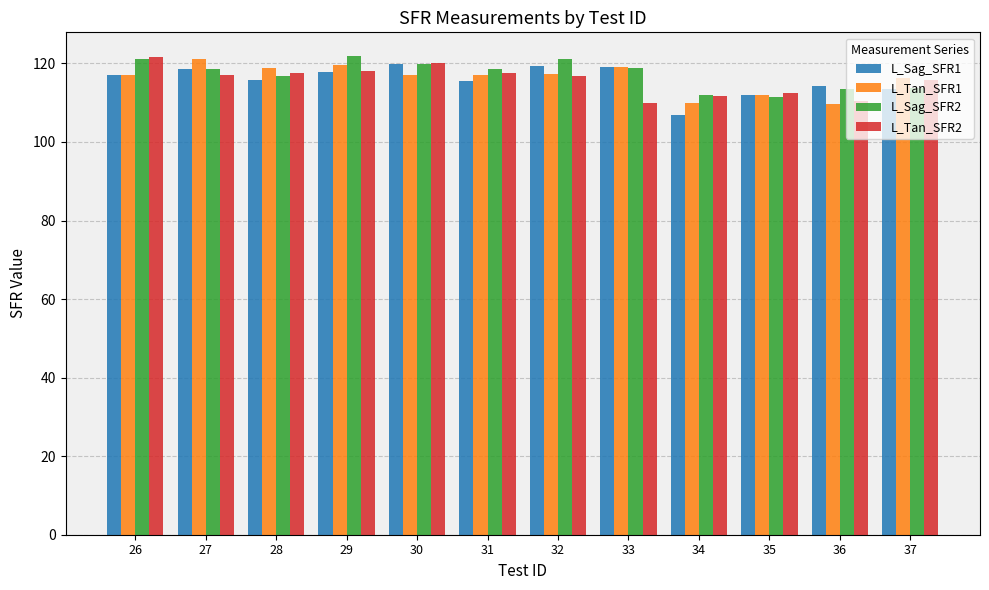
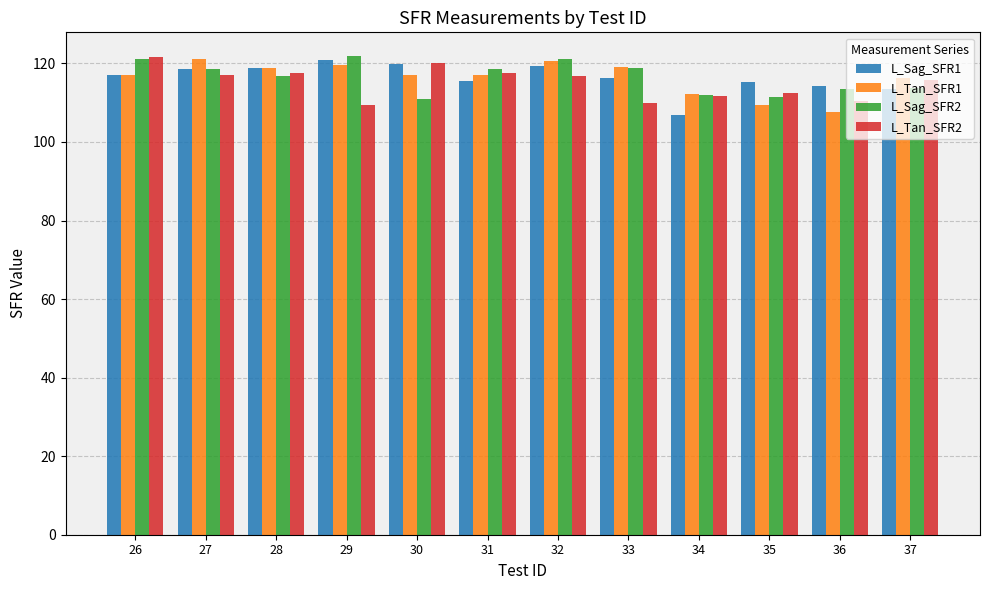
  {
    "L_Sag_SFR1": {
      "26": 117,
      "27": 119,
-     "28": 116,
-     "29": 118,
+     "28": 119,
+     "29": 121,
      "30": 120,
      "31": 116,
      "32": 119,
-     "33": 119,
+     "33": 116,
      "34": 107,
-     "35": 112,
+     "35": 115,
      "36": 114
    },
    "L_Tan_SFR1": {
      "26": 117,
      "27": 121,
      "28": 119,
      "29": 120,
      "30": 117,
      "31": 117,
-     "32": 117,
+     "32": 121,
      "33": 119,
-     "34": 110,
-     "35": 112,
-     "36": 110
+     "34": 112,
+     "35": 109,
+     "36": 108
    },
    "L_Sag_SFR2": {
      "26": 121,
      "27": 119,
      "28": 117,
      "29": 122,
-     "30": 120,
+     "30": 111,
      "31": 119,
      "32": 121,
      "33": 119,
      "34": 112,
      "35": 111
    },
    "L_Tan_SFR2": {
      "26": 122,
      "27": 117,
      "28": 118,
-     "29": 118,
+     "29": 109,
      "30": 120,
      "31": 118,
      "32": 117,
      "33": 110,
      "34": 112,
      "35": 113
    }
  }
